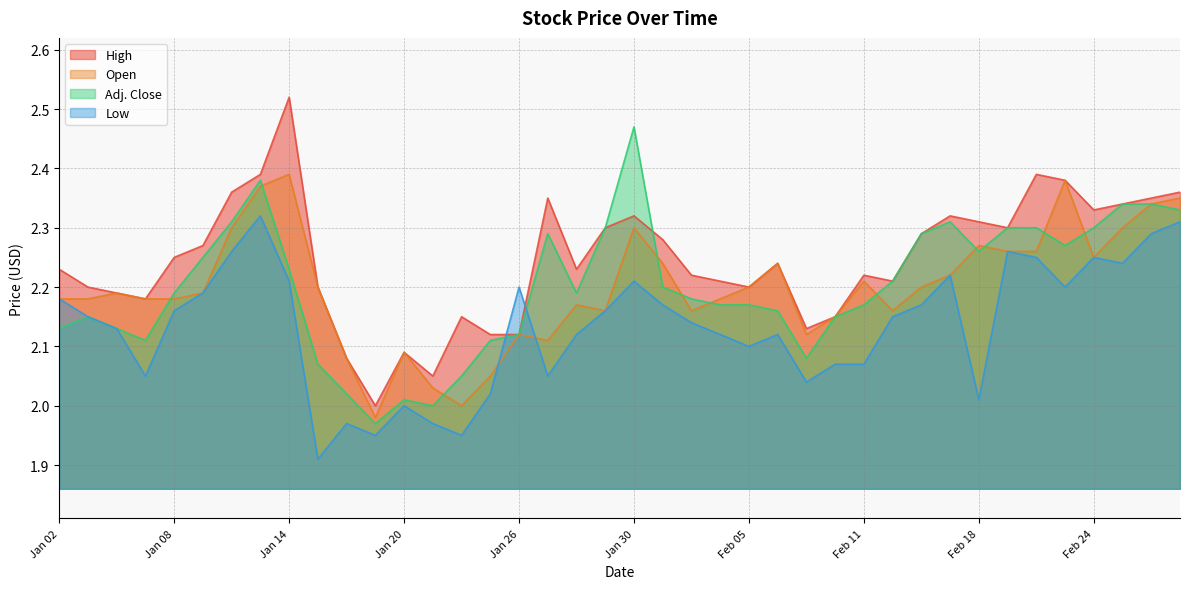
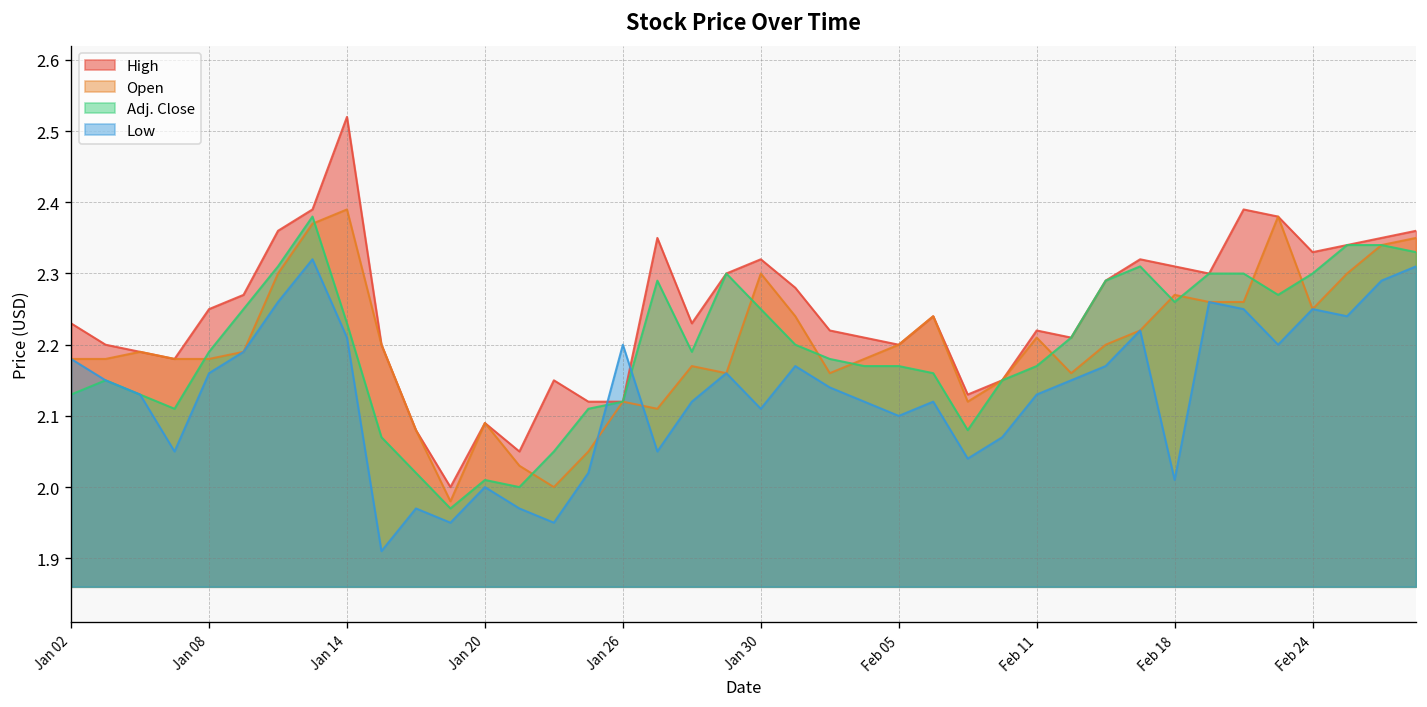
  {
    "Adj. Close": {
      "Jan 02": 2.13,
      "Jan 08": 2.19,
      "Jan 14": 2.23,
      "Jan 20": 2.01,
-     "Jan 30": 2.47,
+     "Jan 30": 2.25,
      "Feb 05": 2.17,
      "Feb 11": 2.17,
      "Feb 18": 2.26,
      "Feb 24": 2.30
    },
    "Low": {
      "Jan 08": 2.16,
      "Jan 14": 2.21,
      "Jan 20": 2.00,
      "Jan 26": 2.20,
-     "Jan 30": 2.21,
+     "Jan 30": 2.11,
      "Feb 05": 2.10,
-     "Feb 11": 2.07,
+     "Feb 11": 2.13,
      "Feb 18": 2.01
    }
  }
